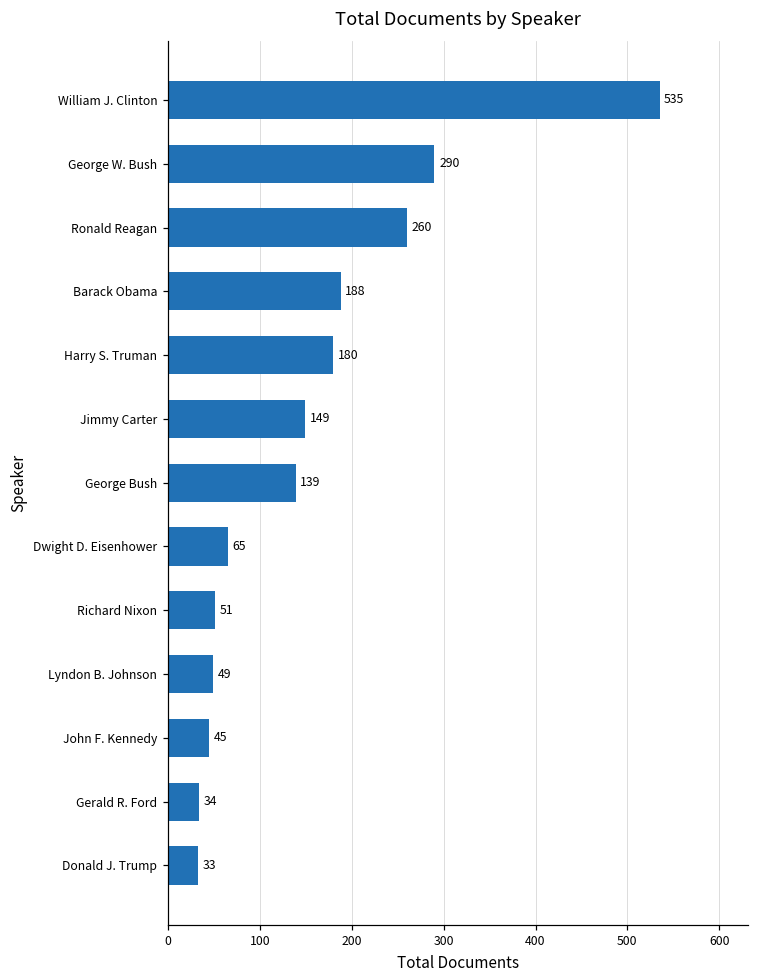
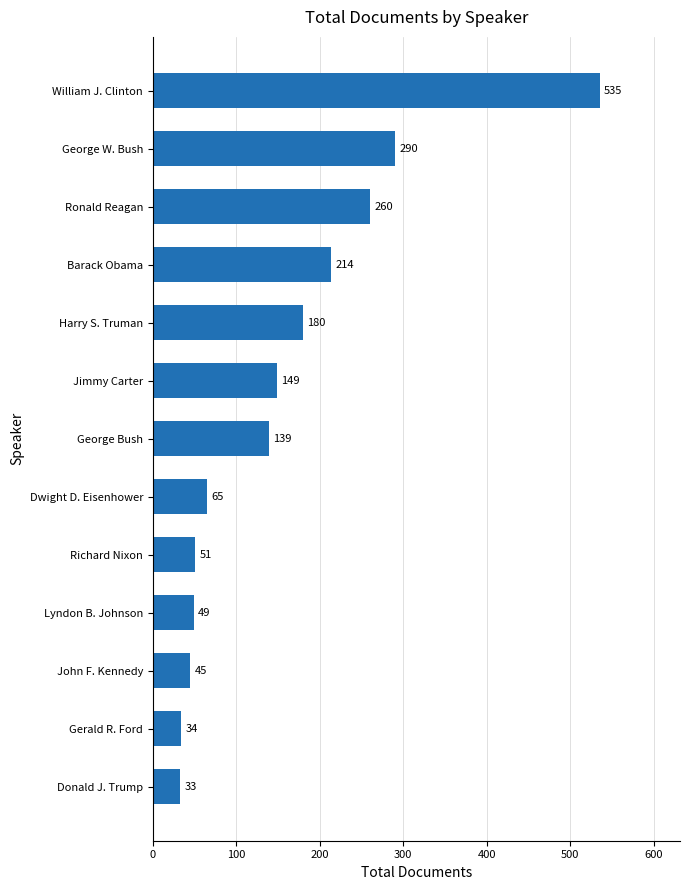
  {
    "William J. Clinton": 535,
    "George W. Bush": 290,
    "Ronald Reagan": 260,
-   "Barack Obama": 188,
+   "Barack Obama": 214,
    "Harry S. Truman": 180,
    "Jimmy Carter": 149,
    "George Bush": 139,
    "Dwight D. Eisenhower": 65,
    "Richard Nixon": 51,
    "Lyndon B. Johnson": 49,
    "John F. Kennedy": 45,
    "Gerald R. Ford": 34,
    "Donald J. Trump": 33
  }
